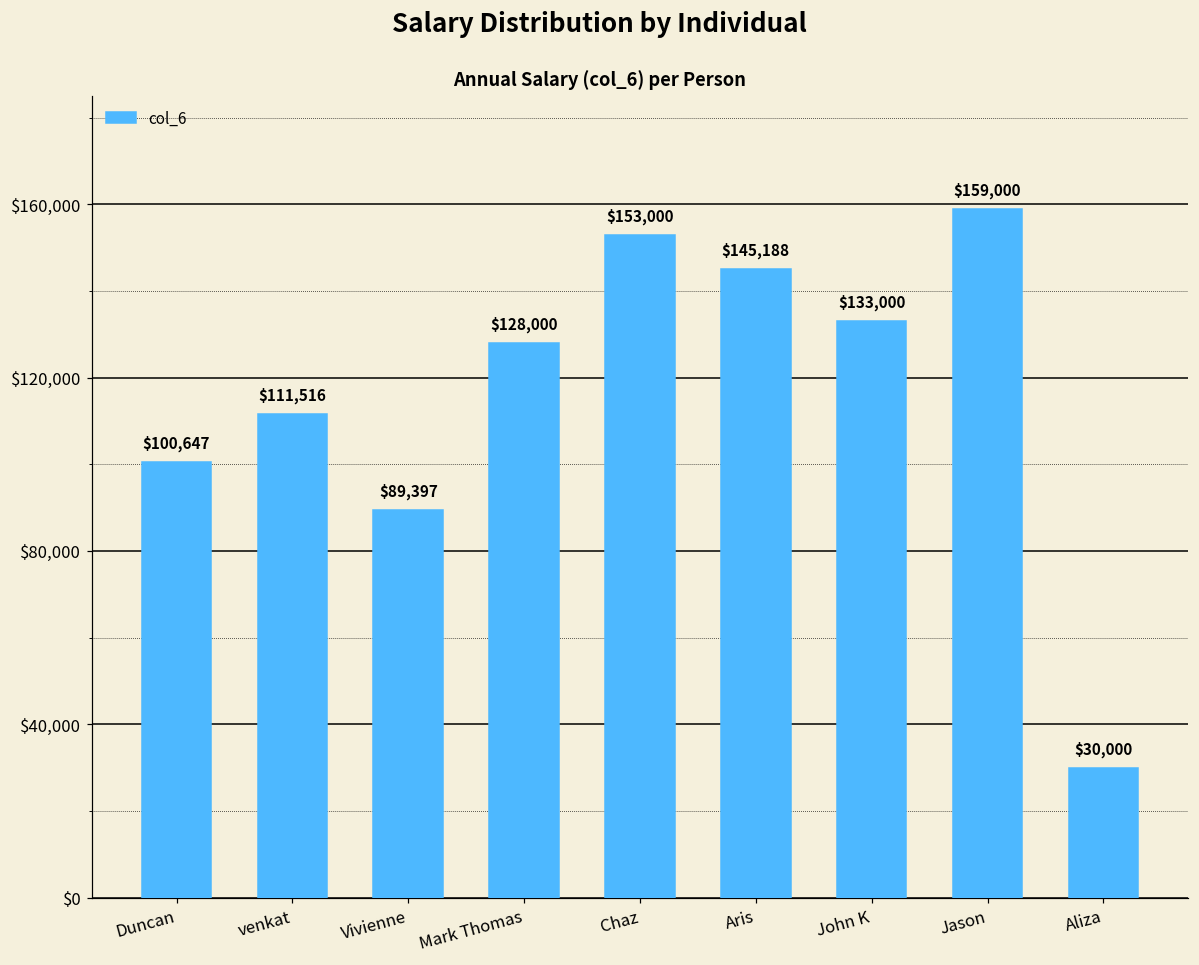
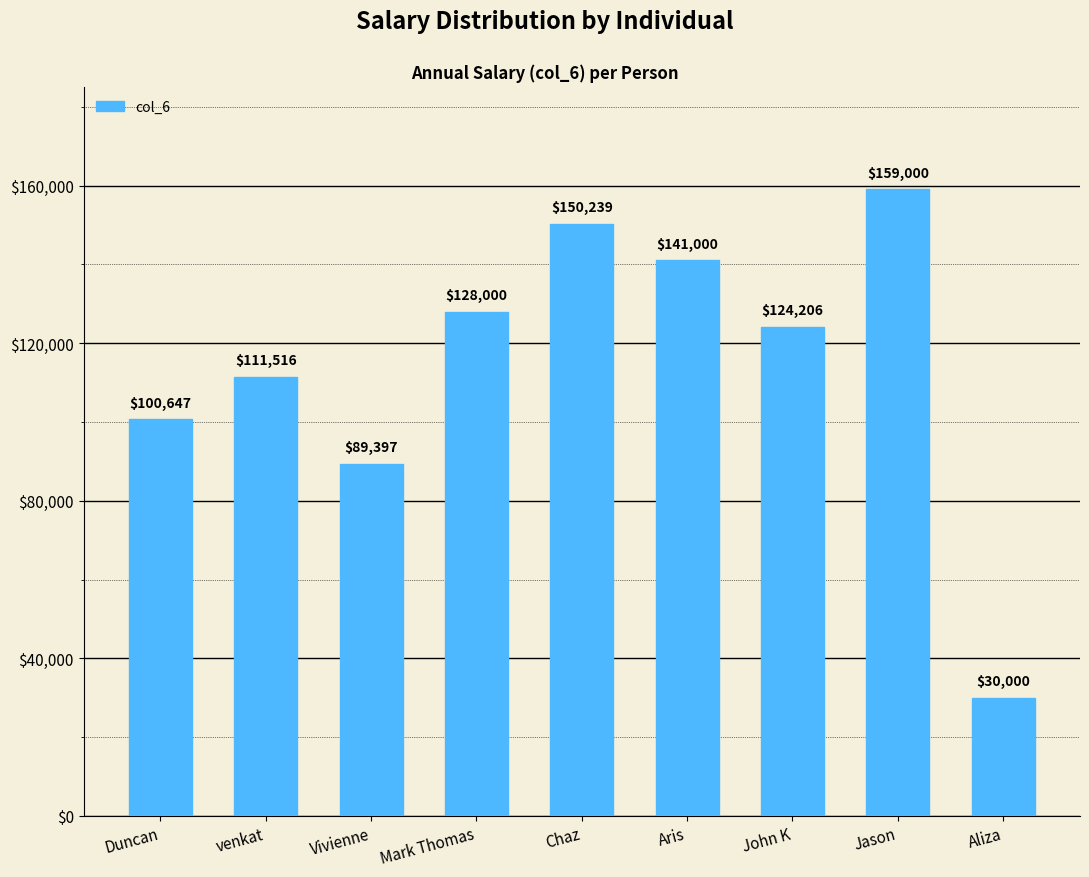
  {
    "Duncan": "$100,647",
    "venkat": "$111,516",
    "Vivienne": "$89,397",
    "Mark Thomas": "$128,000",
-   "Chaz": "$153,000",
-   "Aris": "$145,188",
-   "John K": "$133,000",
+   "Chaz": "$150,239",
+   "Aris": "$141,000",
+   "John K": "$124,206",
    "Jason": "$159,000",
    "Aliza": "$30,000"
  }
